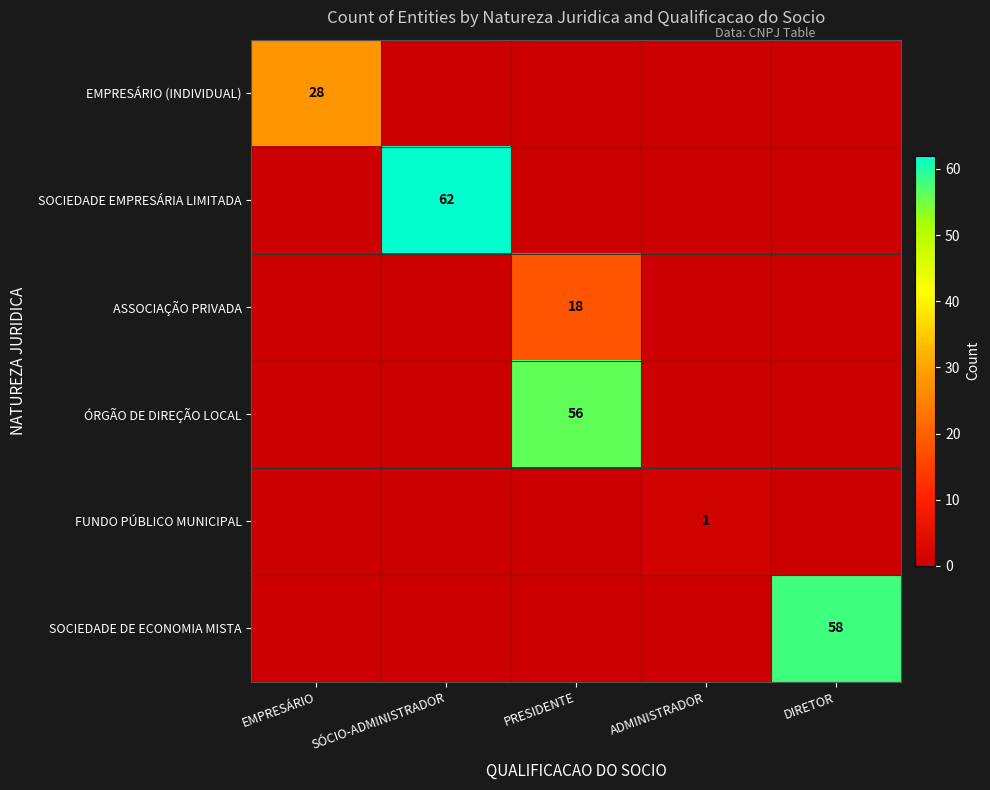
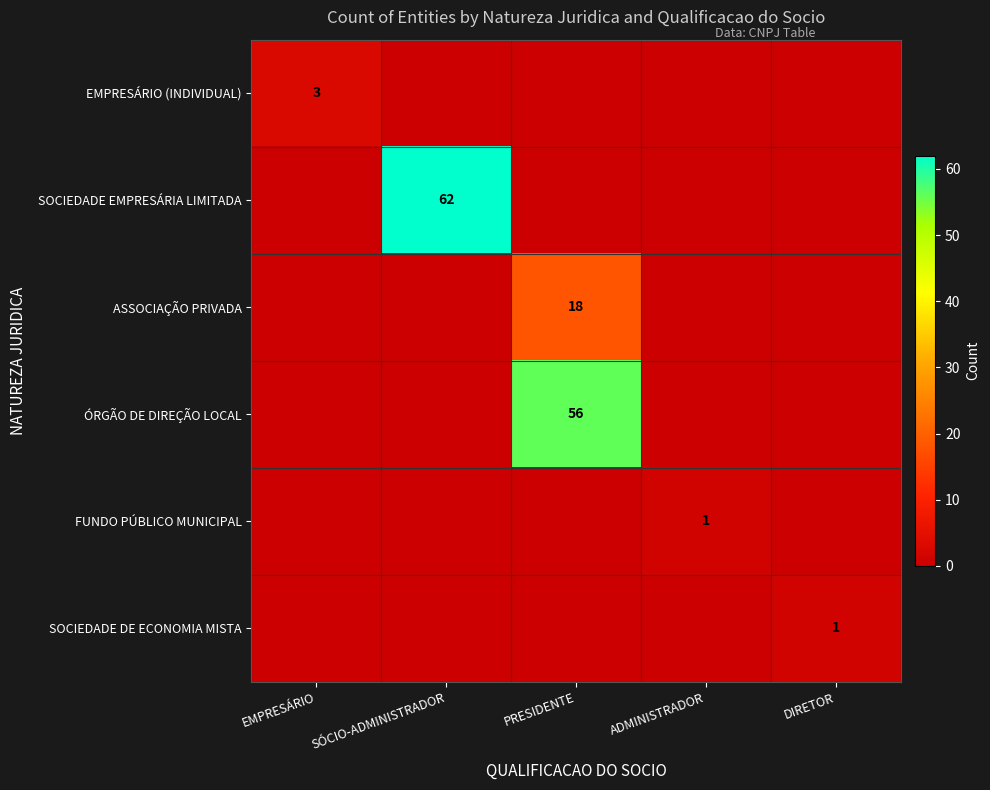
  {
    "EMPRESÁRIO (INDIVIDUAL)": {
-     "EMPRESÁRIO": 28
+     "EMPRESÁRIO": 3
    },
    "SOCIEDADE EMPRESÁRIA LIMITADA": {
      "SÓCIO-ADMINISTRADOR": 62
    },
    "ASSOCIAÇÃO PRIVADA": {
      "PRESIDENTE": 18
    },
    "ÓRGÃO DE DIREÇÃO LOCAL": {
      "PRESIDENTE": 56
    },
    "FUNDO PÚBLICO MUNICIPAL": {
      "ADMINISTRADOR": 1
    },
    "SOCIEDADE DE ECONOMIA MISTA": {
-     "DIRETOR": 58
+     "DIRETOR": 1
    }
  }
